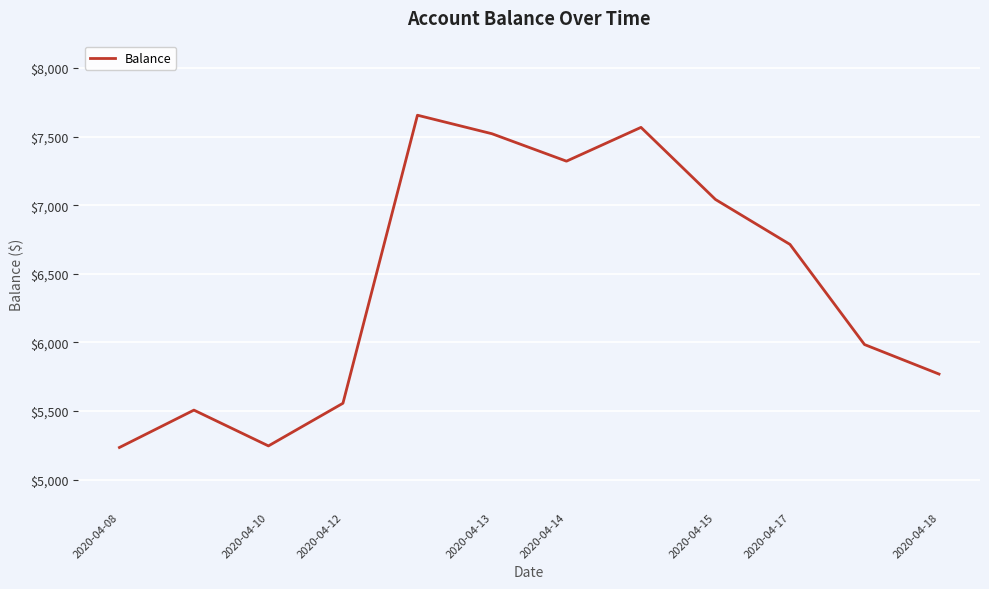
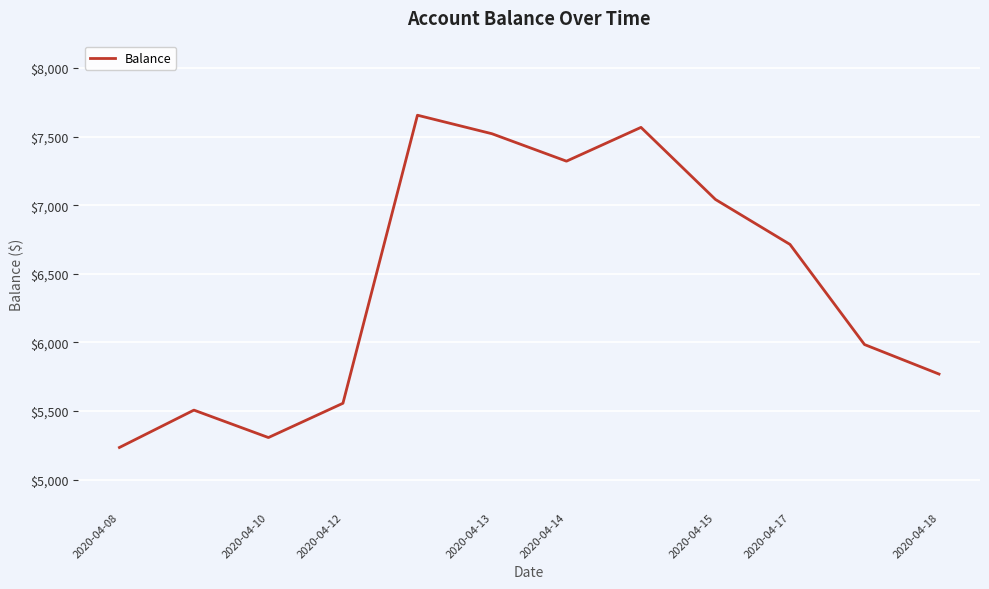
  {
-   "2020-04-10": "$5,250",
+   "2020-04-10": "$5,310",
    "2020-04-13": "$7,520",
    "2020-04-15": "$7,040",
    "2020-04-18": "$5,770"
  }
